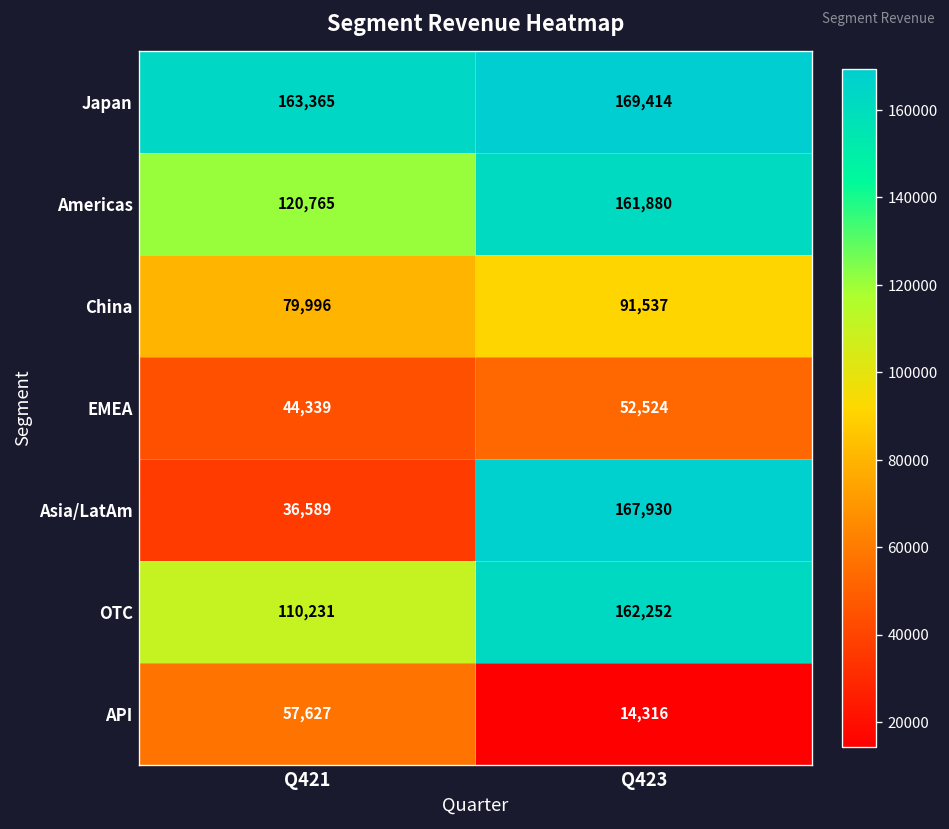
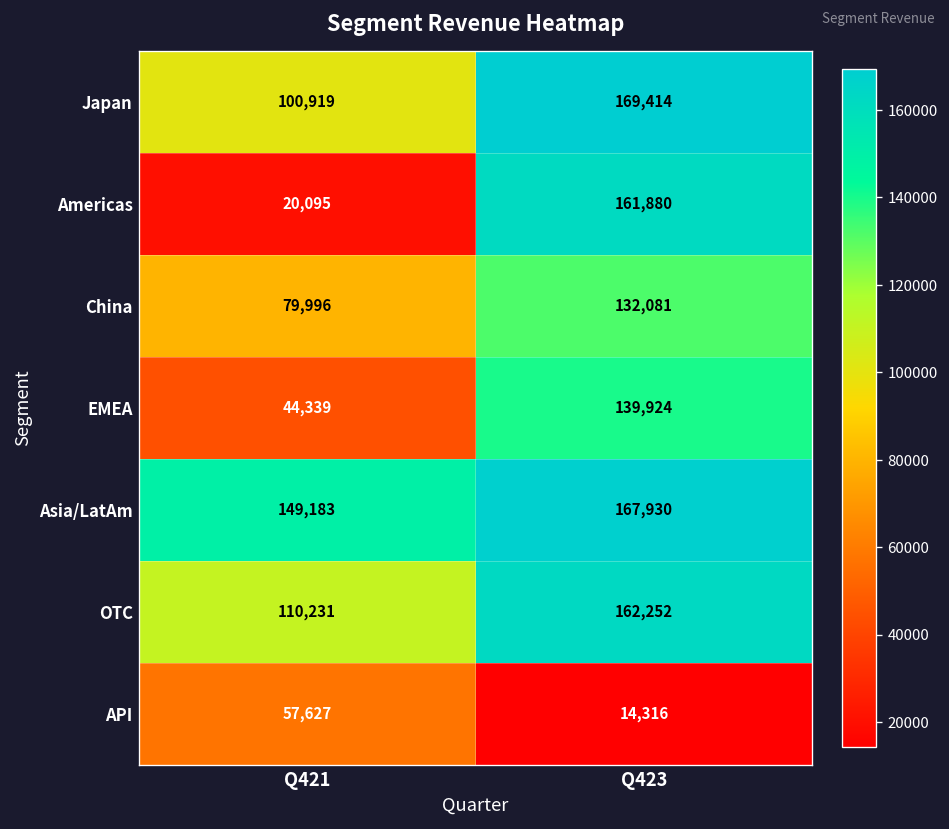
  {
    "Japan": {
-     "Q421": "163,365",
+     "Q421": "100,919",
      "Q423": "169,414"
    },
    "Americas": {
-     "Q421": "120,765",
+     "Q421": "20,095",
      "Q423": "161,880"
    },
    "China": {
      "Q421": "79,996",
-     "Q423": "91,537"
+     "Q423": "132,081"
    },
    "EMEA": {
      "Q421": "44,339",
-     "Q423": "52,524"
+     "Q423": "139,924"
    },
    "Asia/LatAm": {
-     "Q421": "36,589",
+     "Q421": "149,183",
      "Q423": "167,930"
    },
    "OTC": {
      "Q421": "110,231",
      "Q423": "162,252"
    },
    "API": {
      "Q421": "57,627",
      "Q423": "14,316"
    }
  }
